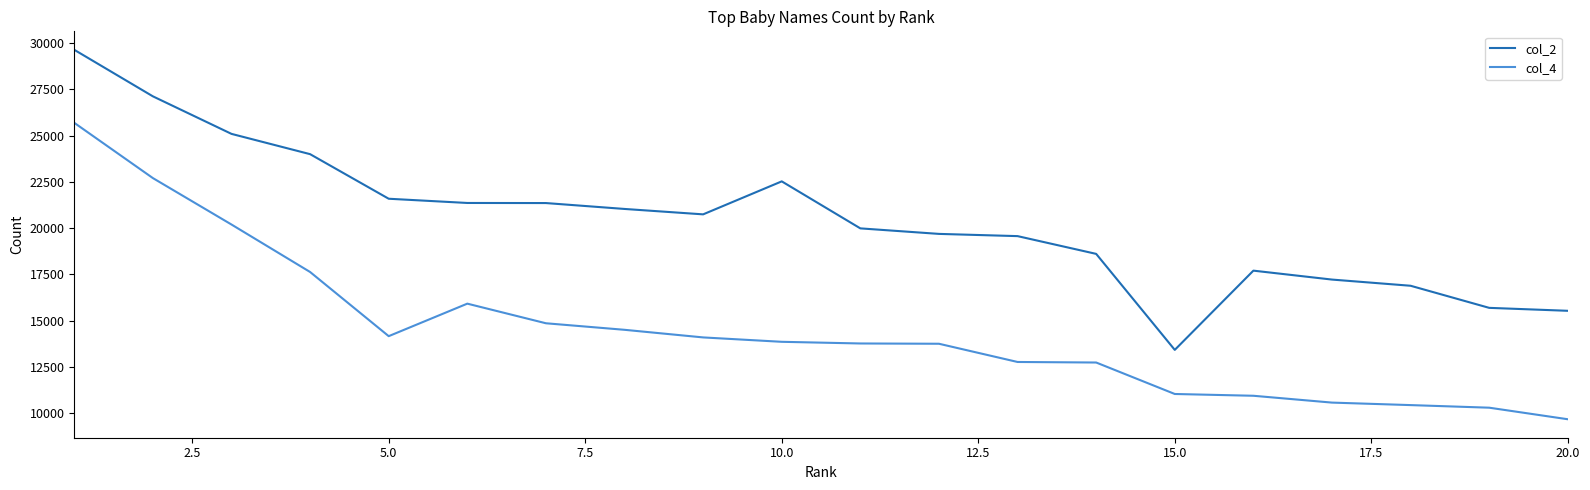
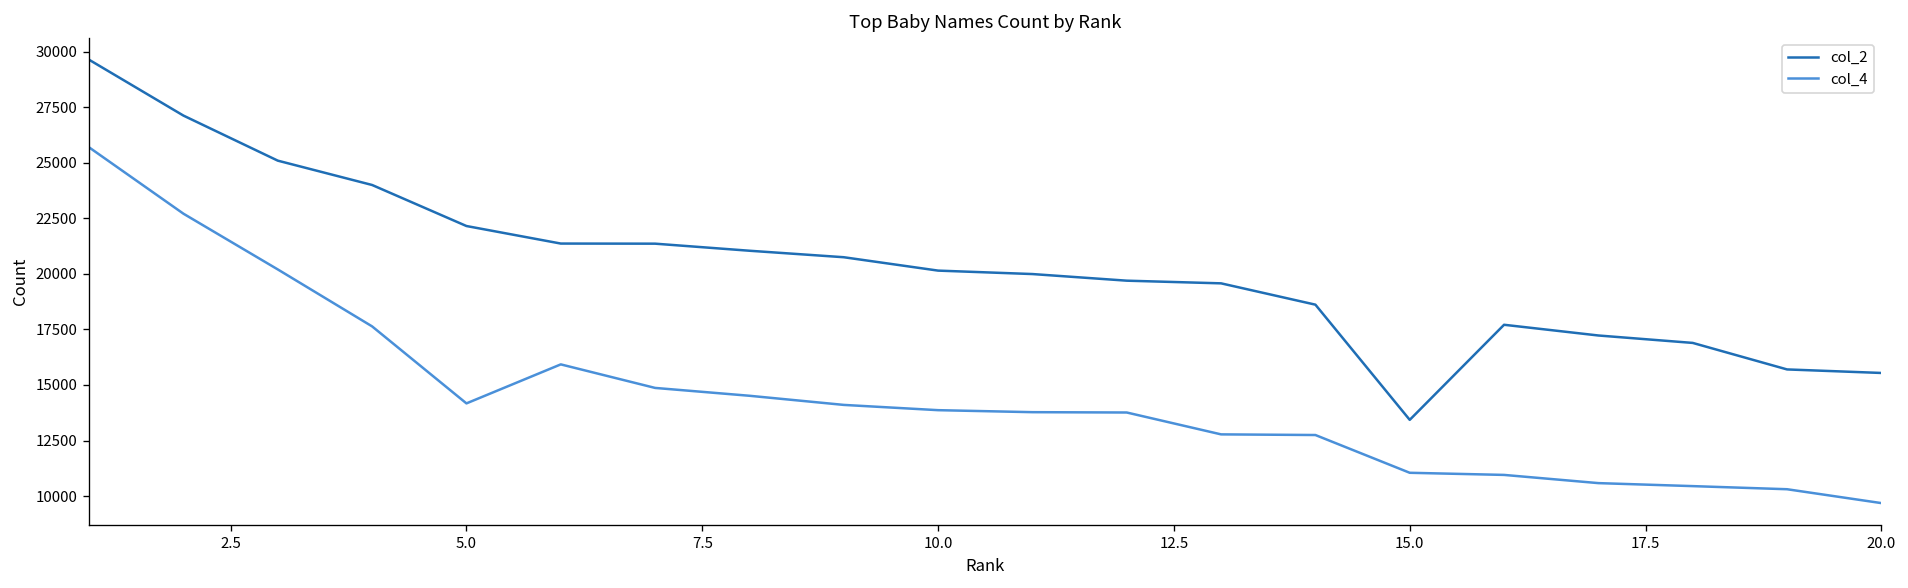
  {
    "col_2": {
-     "5.0": 21600,
-     "10.0": 22500,
+     "5.0": 22200,
+     "10.0": 20100,
      "15.0": 13400,
      "20.0": 15500
    },
    "col_4": {
      "5.0": 14200,
      "10.0": 13900,
      "15.0": 11000,
      "20.0": 9700
    }
  }
